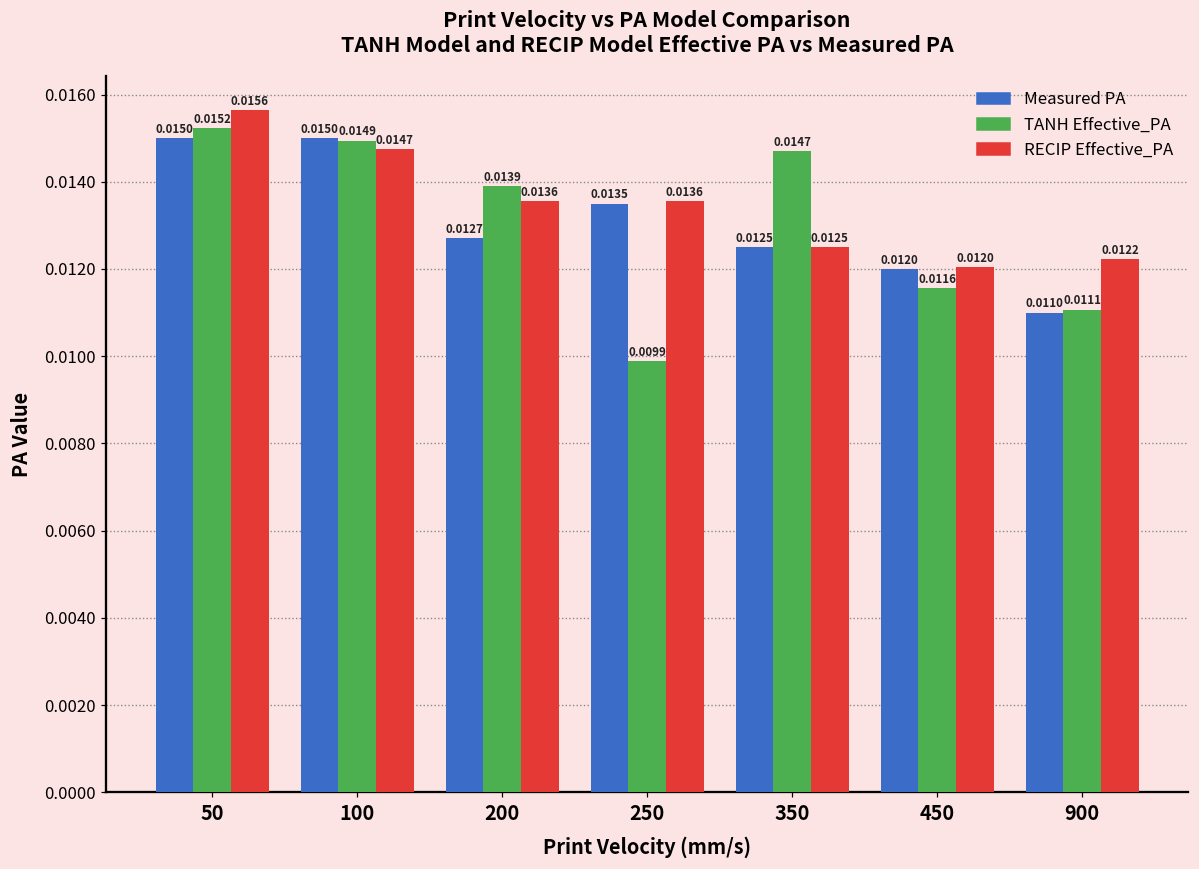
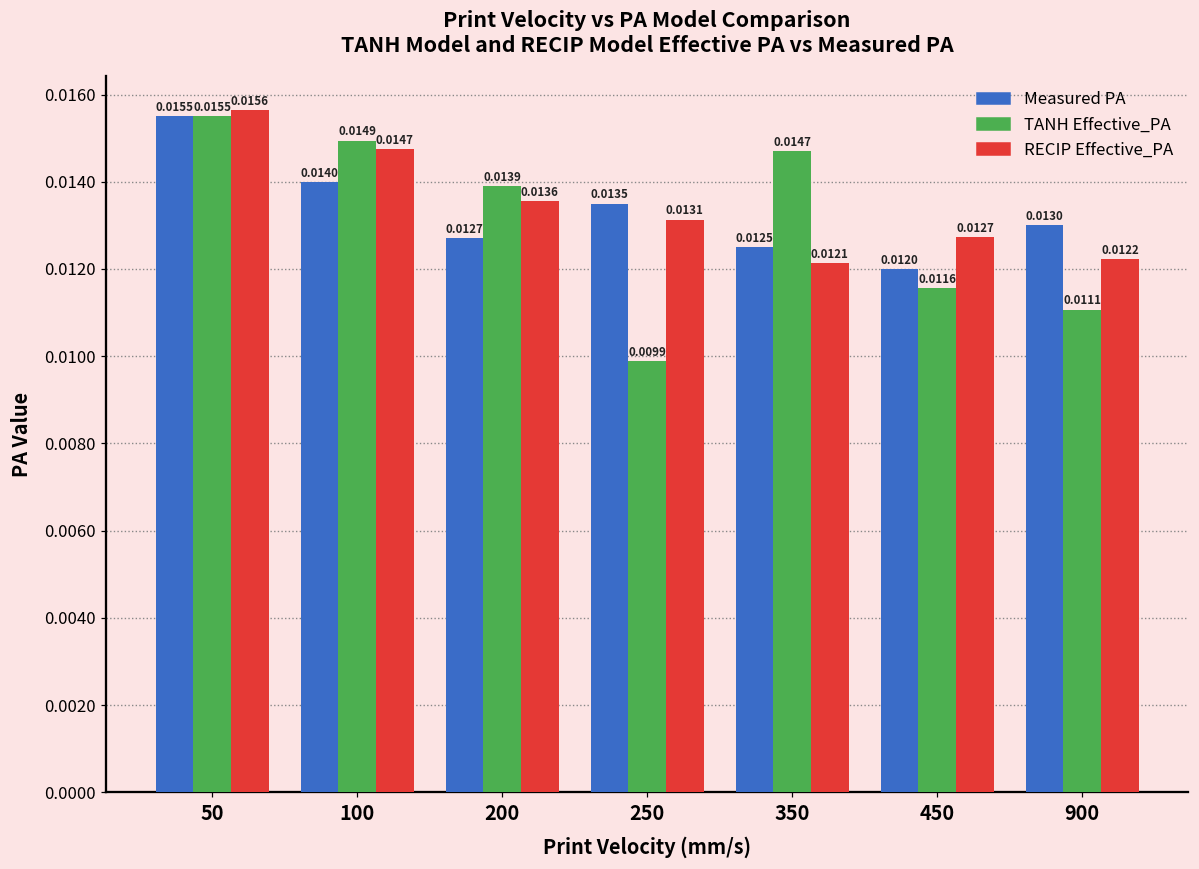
  {
    "Measured PA": {
-     "50": 0.0150,
-     "100": 0.0150,
+     "50": 0.0155,
+     "100": 0.0140,
      "200": 0.0127,
      "250": 0.0135,
      "350": 0.0125,
      "450": 0.0120,
-     "900": 0.0110
+     "900": 0.0130
    },
    "TANH Effective_PA": {
-     "50": 0.0152,
+     "50": 0.0155,
      "100": 0.0149,
      "200": 0.0139,
      "250": 0.0099,
      "350": 0.0147,
      "450": 0.0116,
      "900": 0.0111
    },
    "RECIP Effective_PA": {
      "50": 0.0156,
      "100": 0.0147,
      "200": 0.0136,
-     "250": 0.0136,
-     "350": 0.0125,
-     "450": 0.0120,
+     "250": 0.0131,
+     "350": 0.0121,
+     "450": 0.0127,
      "900": 0.0122
    }
  }
